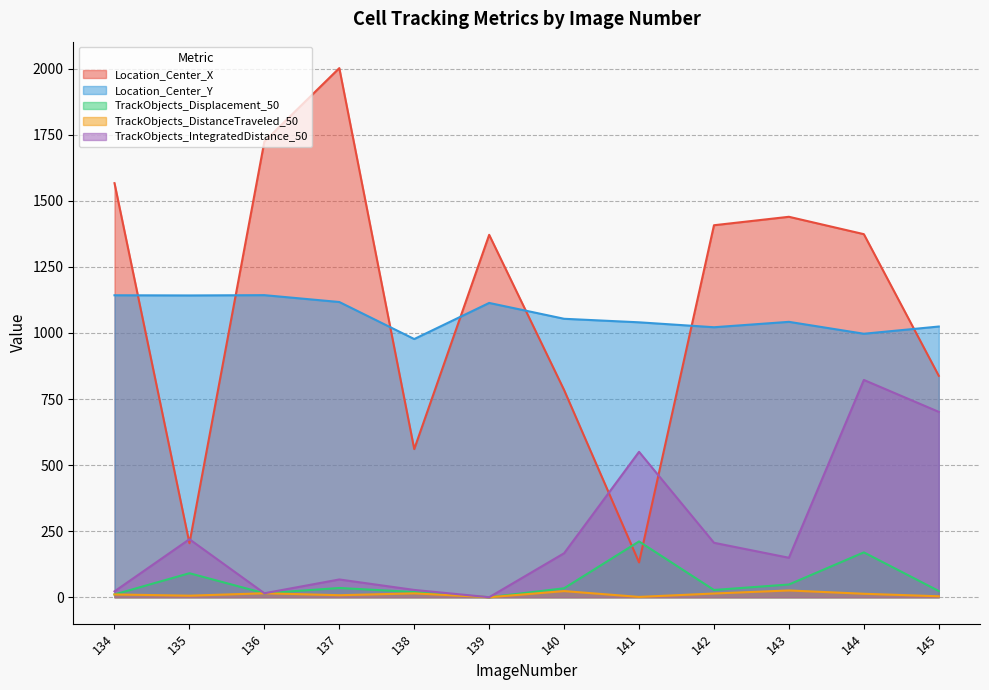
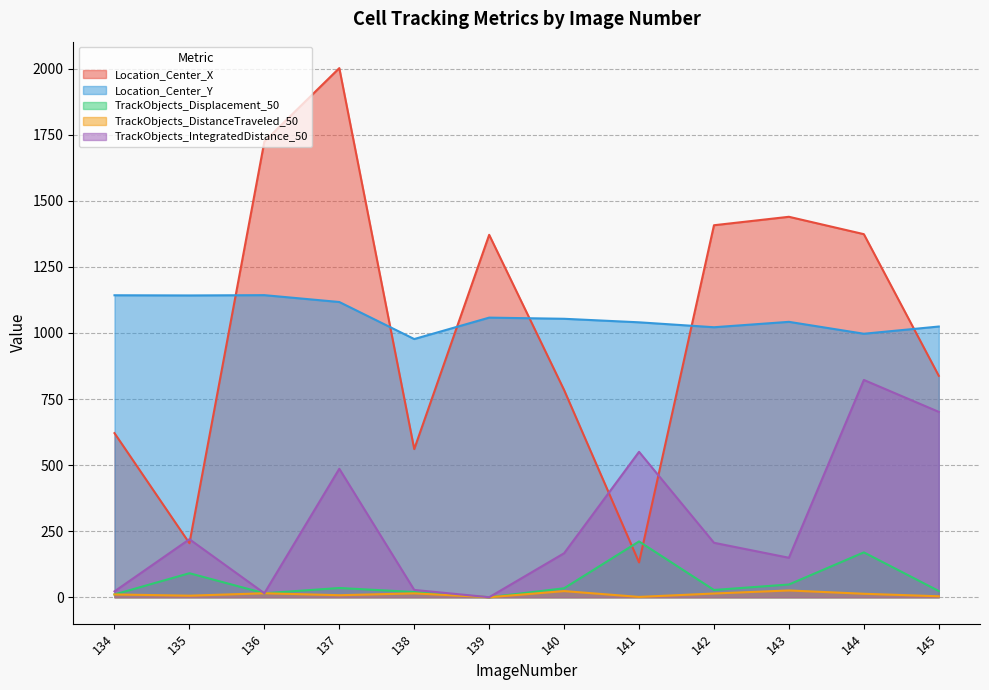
  {
    "Location_Center_X": {
-     "134": 1570,
+     "134": 620,
      "135": 200,
      "137": 2000,
      "138": 560,
      "139": 1370,
      "140": 780,
      "141": 130,
      "142": 1410,
      "143": 1440,
      "144": 1370,
      "145": 840
    },
    "Location_Center_Y": {
      "134": 1140,
      "135": 1140,
      "136": 1140,
      "137": 1120,
      "138": 980,
-     "139": 1110,
+     "139": 1060,
      "140": 1050,
      "141": 1040,
      "142": 1020,
      "143": 1040,
      "144": 1000,
      "145": 1020
    },
    "TrackObjects_Displacement_50": {
      "135": 90,
      "137": 30,
      "140": 30,
      "141": 210,
      "142": 30,
      "143": 50,
      "144": 170,
      "145": 20
    },
    "TrackObjects_DistanceTraveled_50": {
      "135": 10,
      "137": 10,
      "140": 20,
      "141": 0,
      "142": 10,
      "143": 30,
      "144": 10,
      "145": 0
    },
    "TrackObjects_IntegratedDistance_50": {
      "134": 20,
      "135": 220,
-     "137": 70,
+     "137": 490,
      "140": 170,
      "141": 550,
      "142": 210,
      "143": 150,
      "144": 820,
      "145": 700
    }
  }
